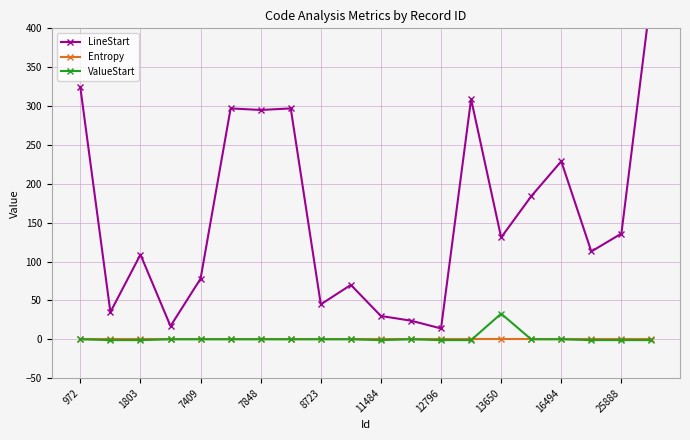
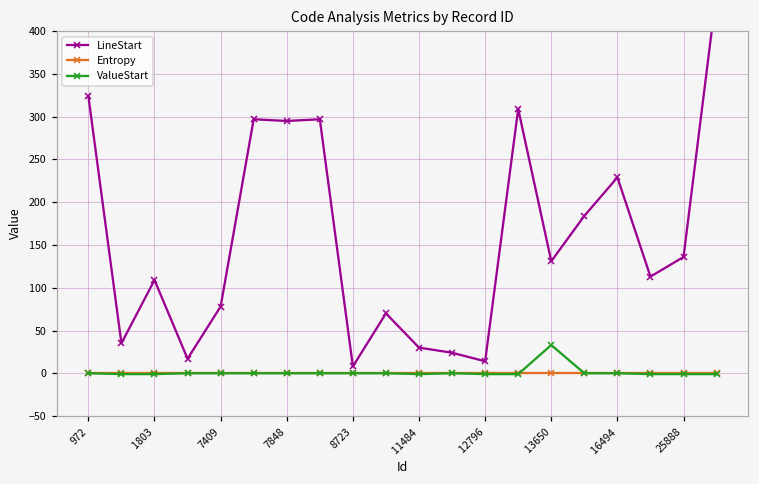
  {
    "LineStart": {
      "972": 320,
      "1803": 110,
      "7409": 80,
      "7848": 300,
-     "8723": 50,
+     "8723": 10,
      "11484": 30,
      "12796": 10,
      "13650": 130,
      "16494": 230,
      "25888": 140
    },
    "Entropy": {
      "13650": 0
    },
    "ValueStart": {
      "13650": 30
    }
  }
